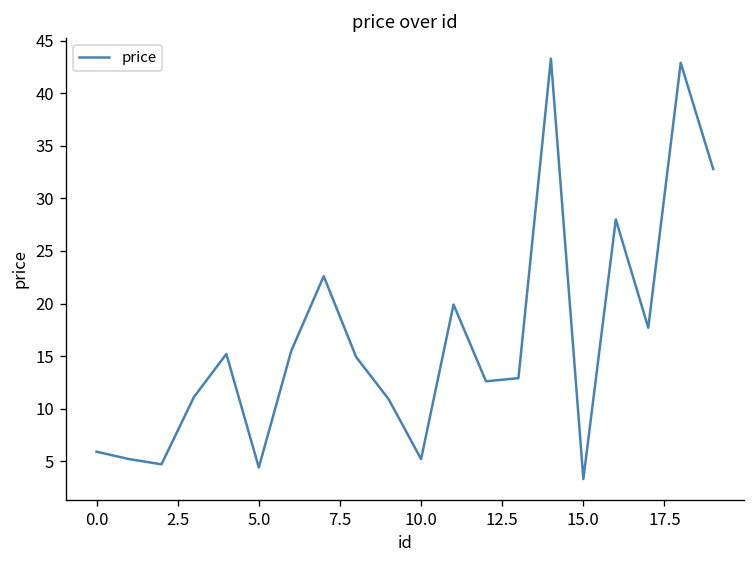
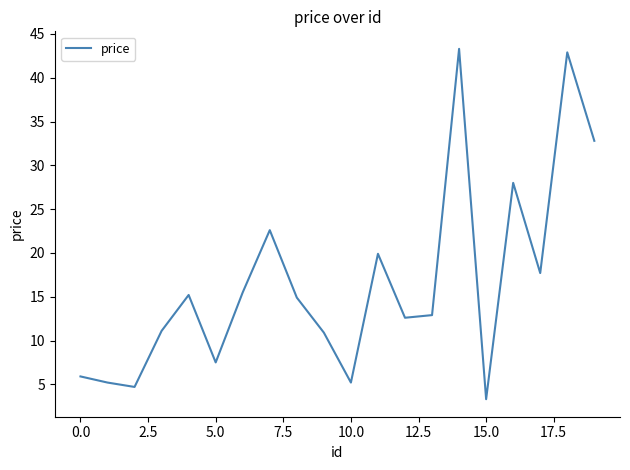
  {
    "0.0": 6,
-   "5.0": 4,
+   "5.0": 8,
    "10.0": 5,
    "15.0": 3
  }
